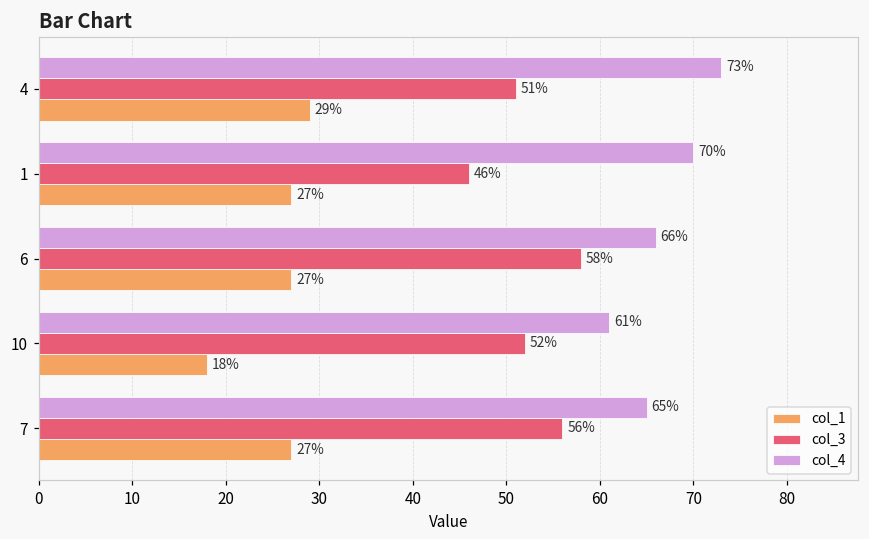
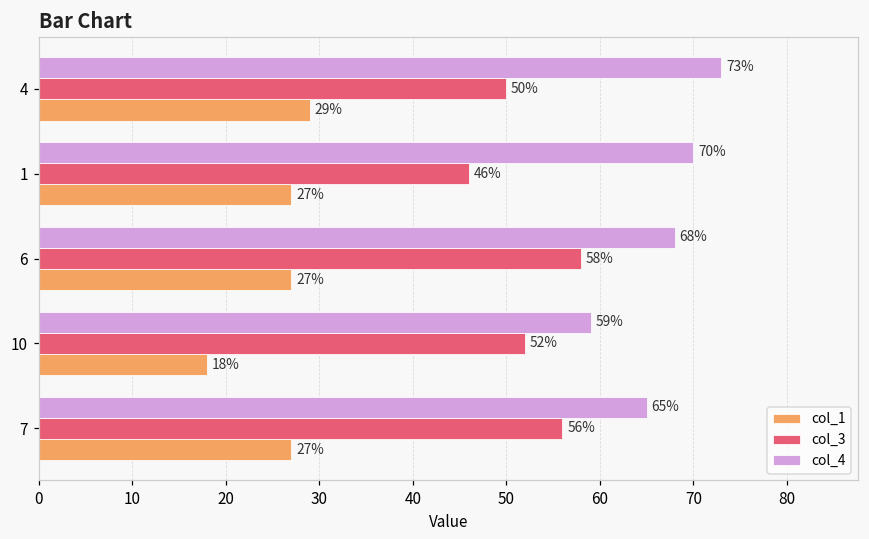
  {
    "col_1": {
      "4": "29%",
      "1": "27%",
      "6": "27%",
      "10": "18%",
      "7": "27%"
    },
    "col_3": {
-     "4": "51%",
+     "4": "50%",
      "1": "46%",
      "6": "58%",
      "10": "52%",
      "7": "56%"
    },
    "col_4": {
      "4": "73%",
      "1": "70%",
-     "6": "66%",
-     "10": "61%",
+     "6": "68%",
+     "10": "59%",
      "7": "65%"
    }
  }
